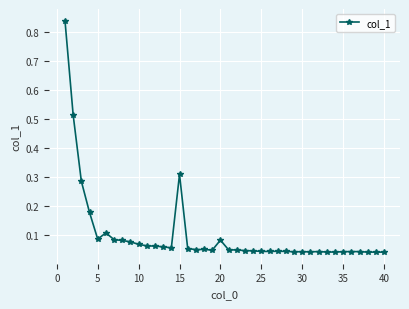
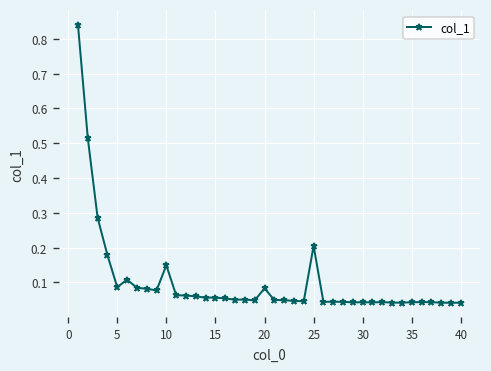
  {
    "5": 0.09,
-   "10": 0.07,
-   "15": 0.31,
+   "10": 0.15,
+   "15": 0.06,
    "20": 0.08,
-   "25": 0.04,
+   "25": 0.20,
    "30": 0.04,
    "35": 0.04,
    "40": 0.04
  }
